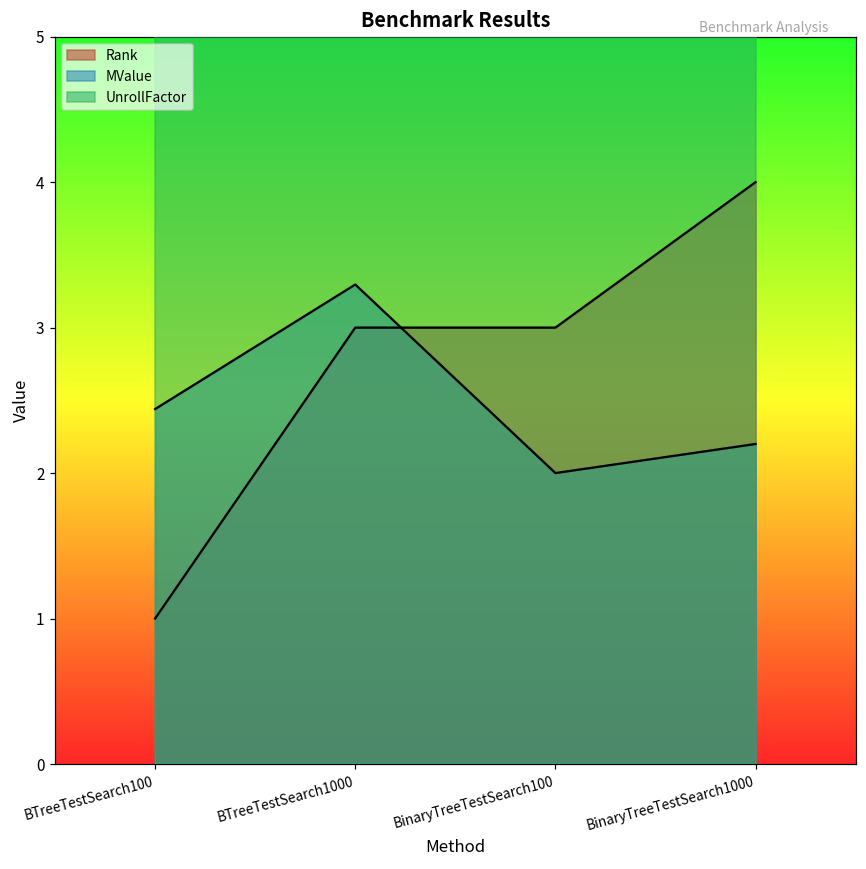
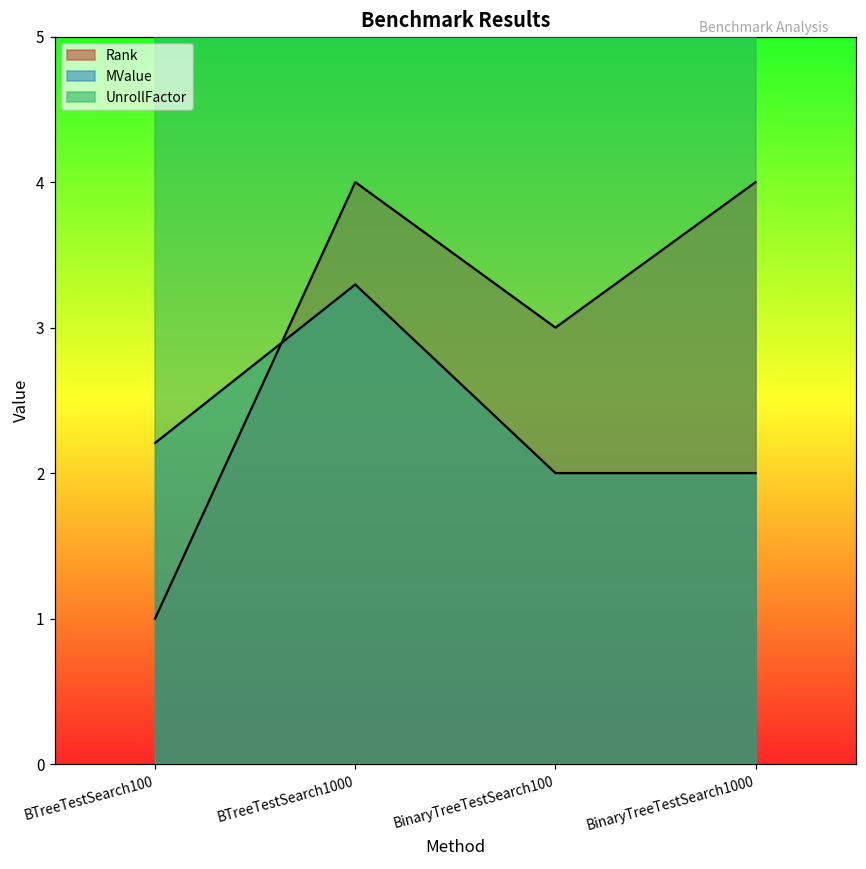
  {
    "Rank": {
      "BTreeTestSearch100": 1,
-     "BTreeTestSearch1000": 3,
+     "BTreeTestSearch1000": 4,
      "BinaryTreeTestSearch100": 3,
      "BinaryTreeTestSearch1000": 4
    },
    "MValue": {
-     "BTreeTestSearch100": 2.44,
+     "BTreeTestSearch100": 2.21,
      "BTreeTestSearch1000": 3.30,
      "BinaryTreeTestSearch100": 2.00,
-     "BinaryTreeTestSearch1000": 2.2
+     "BinaryTreeTestSearch1000": 2.0
    }
  }
